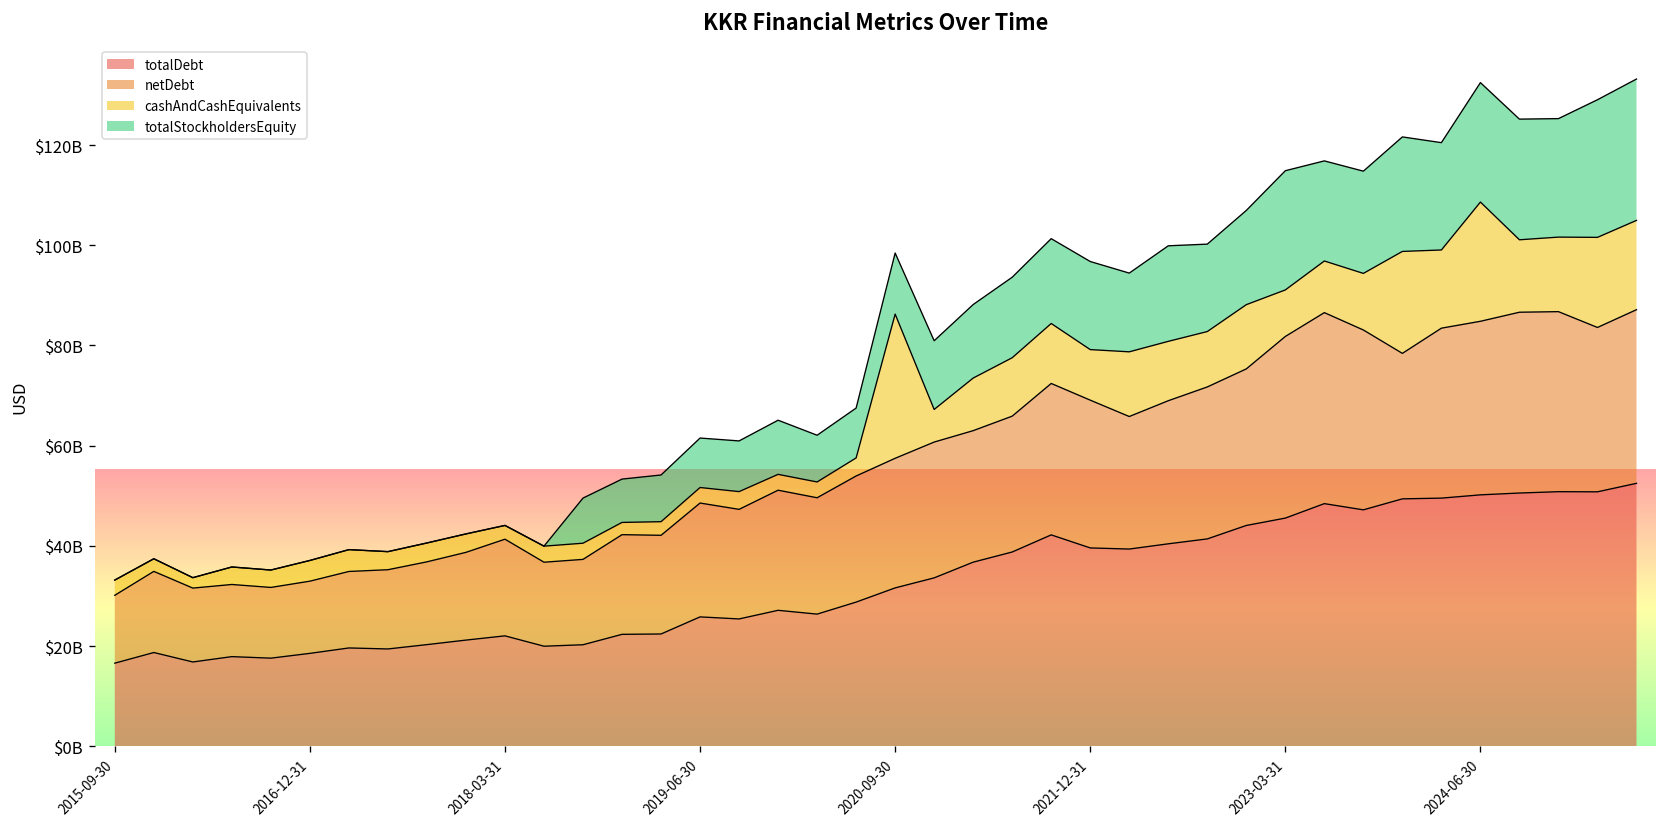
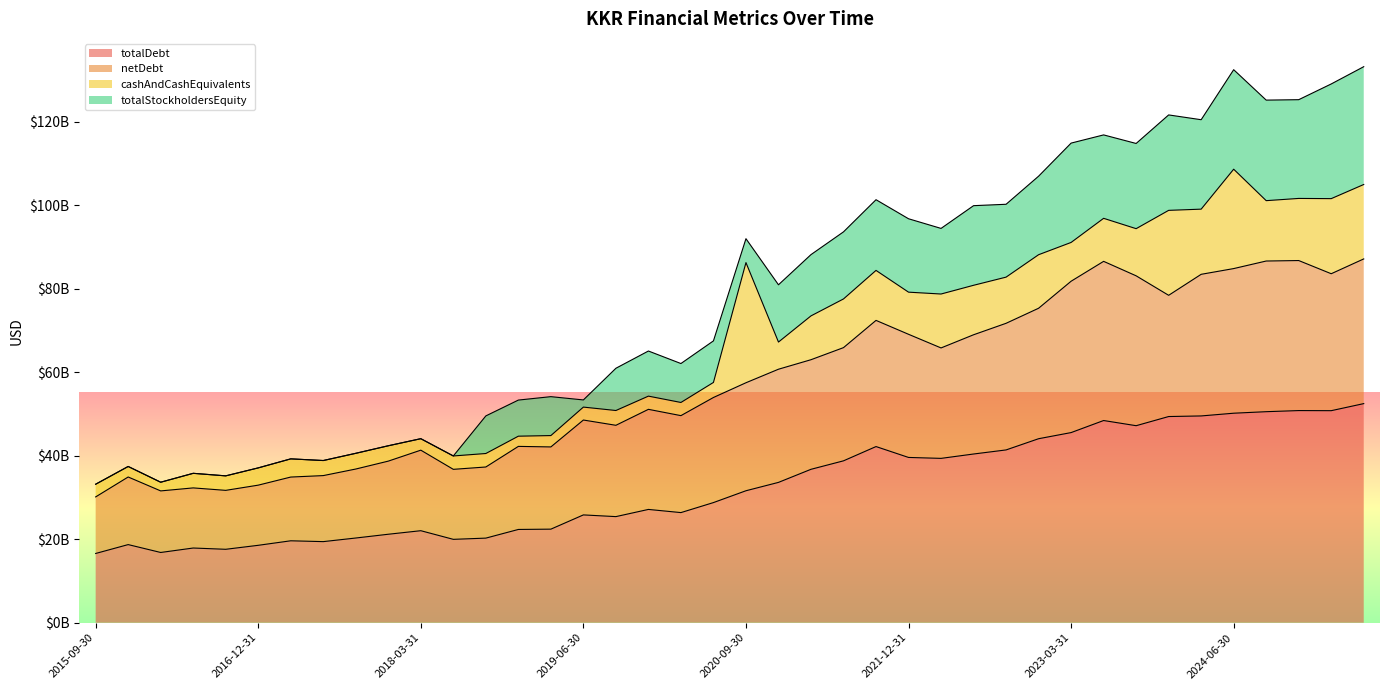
  {
    "cashAndCashEquivalents": {
      "2019-06-30": "$3000000000",
      "2020-09-30": "$29000000000",
      "2021-12-31": "$10000000000",
      "2023-03-31": "$9000000000",
      "2024-06-30": "$24000000000"
    },
    "totalStockholdersEquity": {
-     "2019-06-30": "$10000000000",
-     "2020-09-30": "$12000000000",
+     "2019-06-30": "$2000000000",
+     "2020-09-30": "$6000000000",
      "2021-12-31": "$18000000000",
      "2023-03-31": "$24000000000",
      "2024-06-30": "$24000000000"
    }
  }
